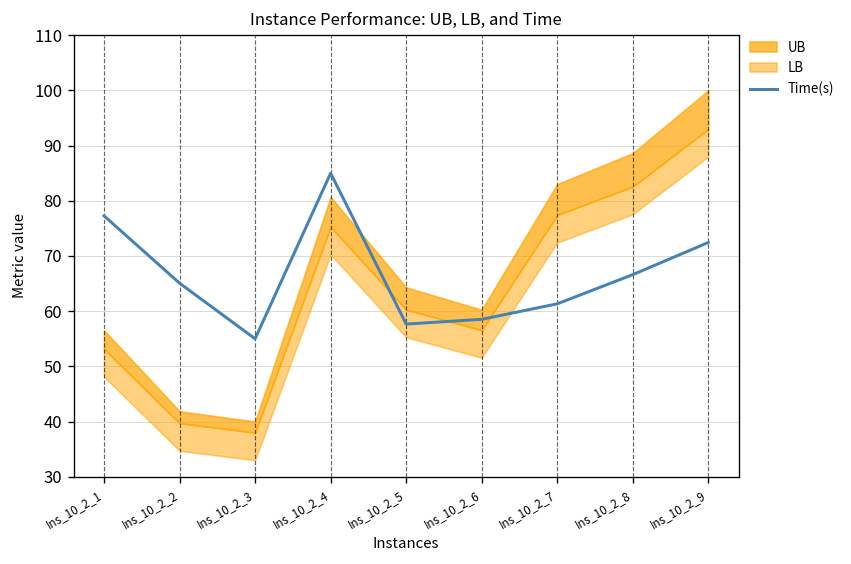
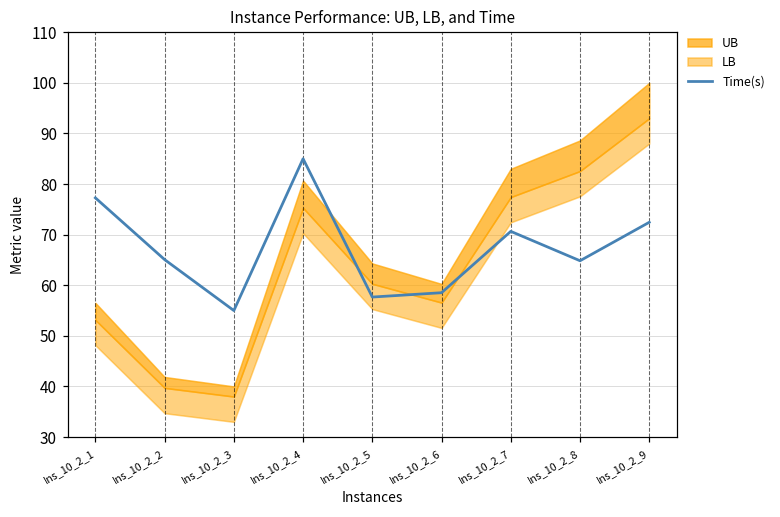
  {
    "Time(s)": {
      "Ins_10_2_1": 77,
      "Ins_10_2_2": 65,
      "Ins_10_2_3": 55,
      "Ins_10_2_4": 85,
      "Ins_10_2_5": 58,
      "Ins_10_2_6": 59,
-     "Ins_10_2_7": 61,
-     "Ins_10_2_8": 67,
+     "Ins_10_2_7": 71,
+     "Ins_10_2_8": 65,
      "Ins_10_2_9": 72
    }
  }
